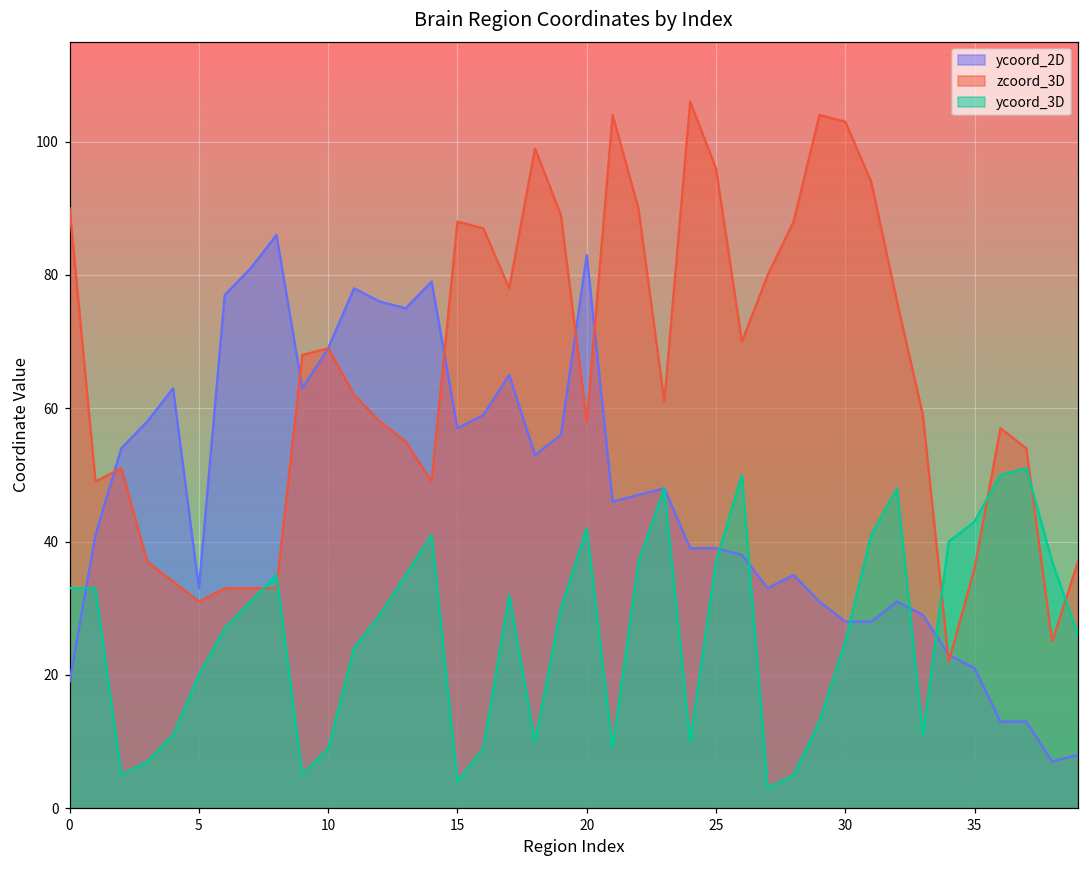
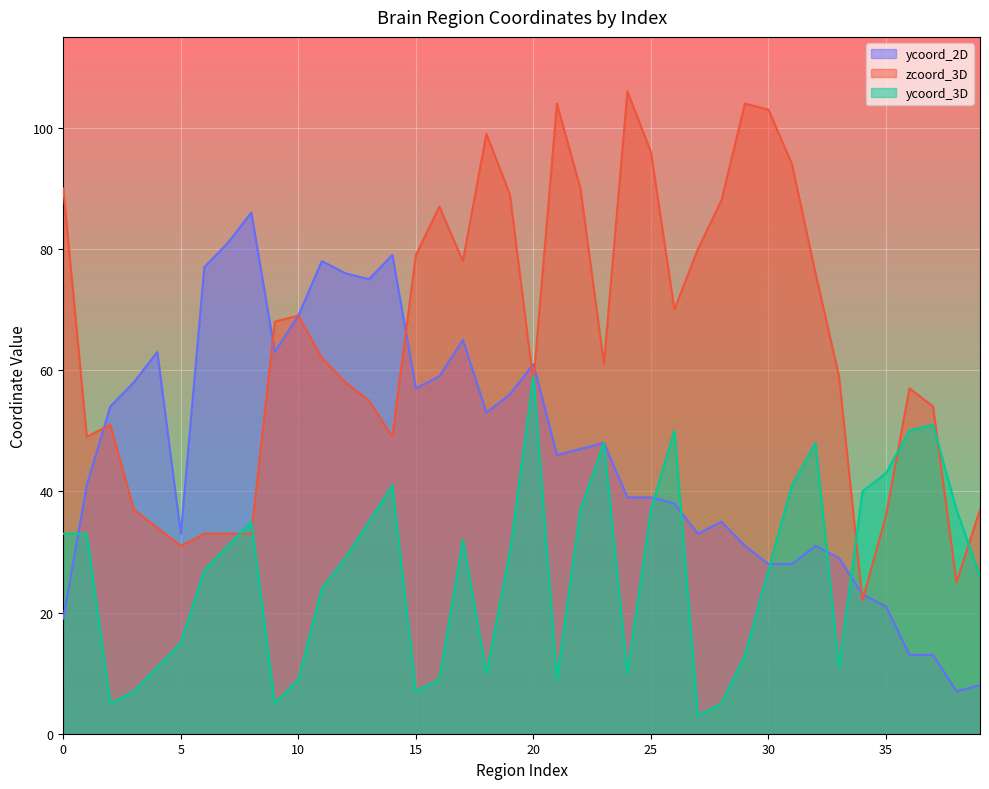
  {
    "ycoord_2D": {
      "0": 19,
      "5": 33,
      "15": 57,
-     "20": 83,
+     "20": 61,
      "25": 39,
      "30": 28,
      "35": 21
    },
    "zcoord_3D": {
      "0": 90,
      "5": 31,
-     "15": 88,
+     "15": 79,
      "20": 58,
      "25": 96,
      "30": 103,
      "35": 36
    },
    "ycoord_3D": {
      "0": 33,
-     "5": 20,
+     "5": 15,
      "10": 9,
-     "15": 4,
-     "20": 42,
+     "15": 7,
+     "20": 59,
      "25": 37,
-     "30": 25,
+     "30": 27,
      "35": 43
    }
  }
